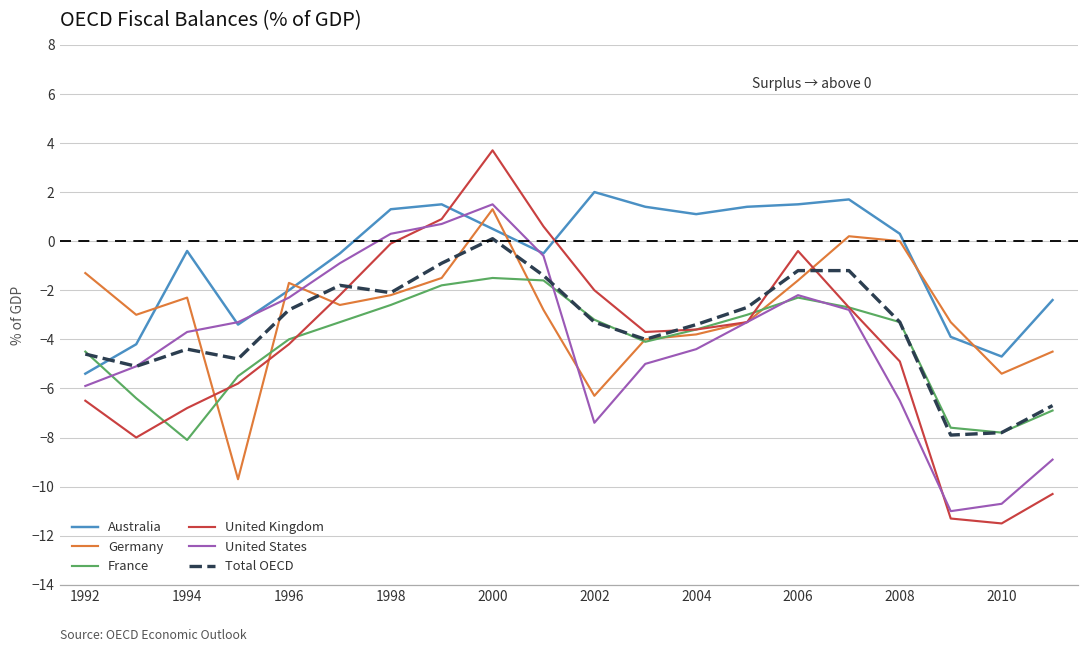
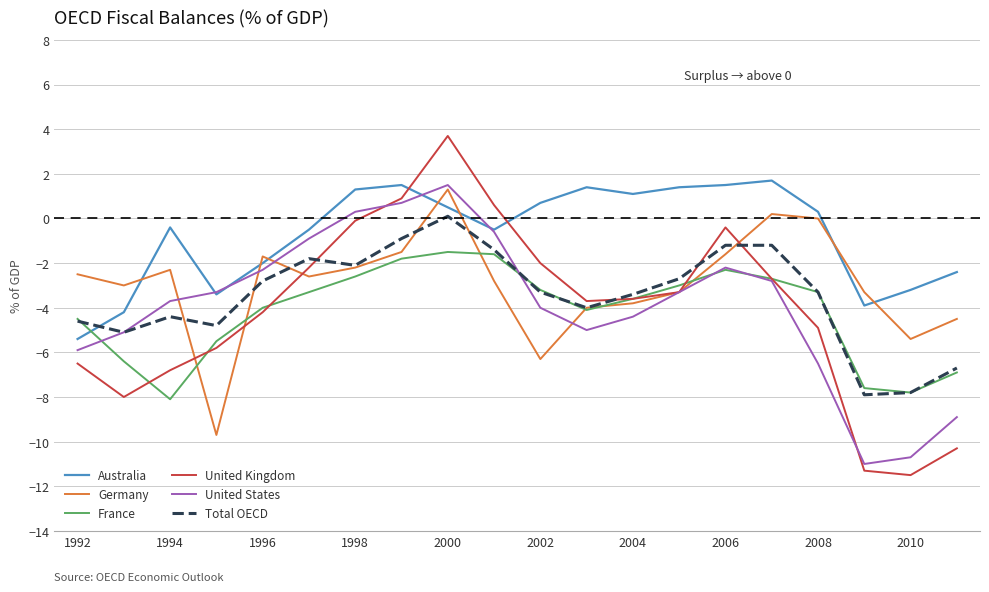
  {
    "Australia": {
      "1992": -5.4,
      "1994": -0.4,
      "1996": -2.0,
      "1998": 1.3,
      "2000": 0.5,
-     "2002": 2.0,
+     "2002": 0.7,
      "2004": 1.1,
      "2006": 1.5,
      "2008": 0.3,
-     "2010": -4.7
+     "2010": -3.2
    },
    "Germany": {
-     "1992": -1.3,
+     "1992": -2.5,
      "1994": -2.3,
      "1996": -1.7,
      "2000": 1.3,
      "2002": -6.3,
      "2004": -3.8,
      "2006": -1.6,
      "2008": 0.0,
      "2010": -5.4
    },
    "France": {
      "1994": -8.1,
      "1996": -4.0,
      "1998": -2.6,
      "2000": -1.5
    },
    "United Kingdom": {
      "1992": -6.5,
      "1994": -6.8,
      "1996": -4.2,
      "1998": -0.1,
      "2000": 3.7,
      "2002": -2.0,
      "2006": -0.4,
      "2008": -4.9,
      "2010": -11.5
    },
    "United States": {
      "1992": -5.9,
      "1994": -3.7,
      "1996": -2.3,
      "1998": 0.3,
      "2000": 1.5,
-     "2002": -7.4,
+     "2002": -4.0,
      "2004": -4.4,
      "2008": -6.5,
      "2010": -10.7
    },
    "Total OECD": {
      "1994": -4.4,
      "1996": -2.8,
      "2000": 0.1,
      "2004": -3.4,
      "2006": -1.2
    }
  }
